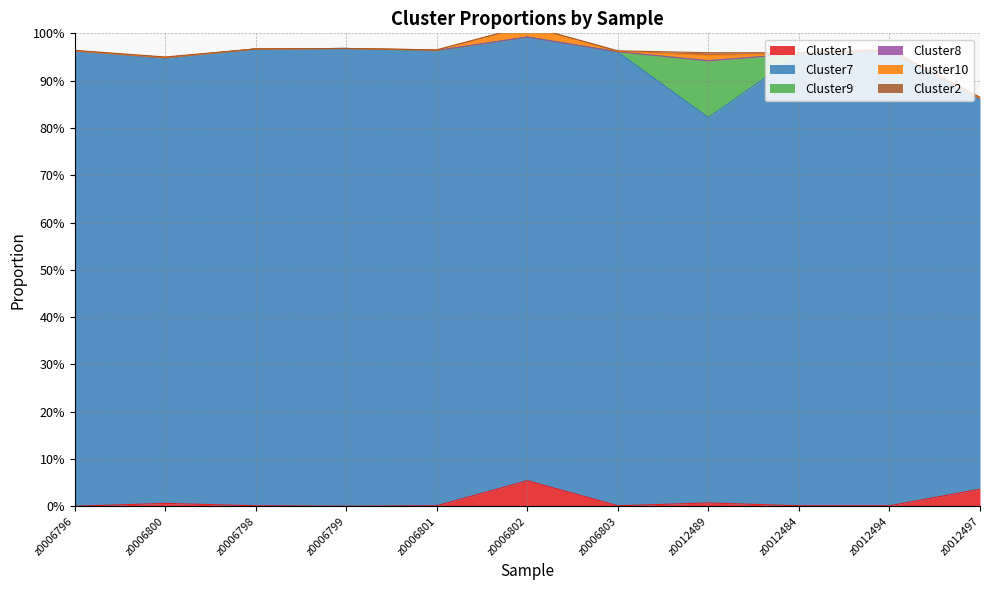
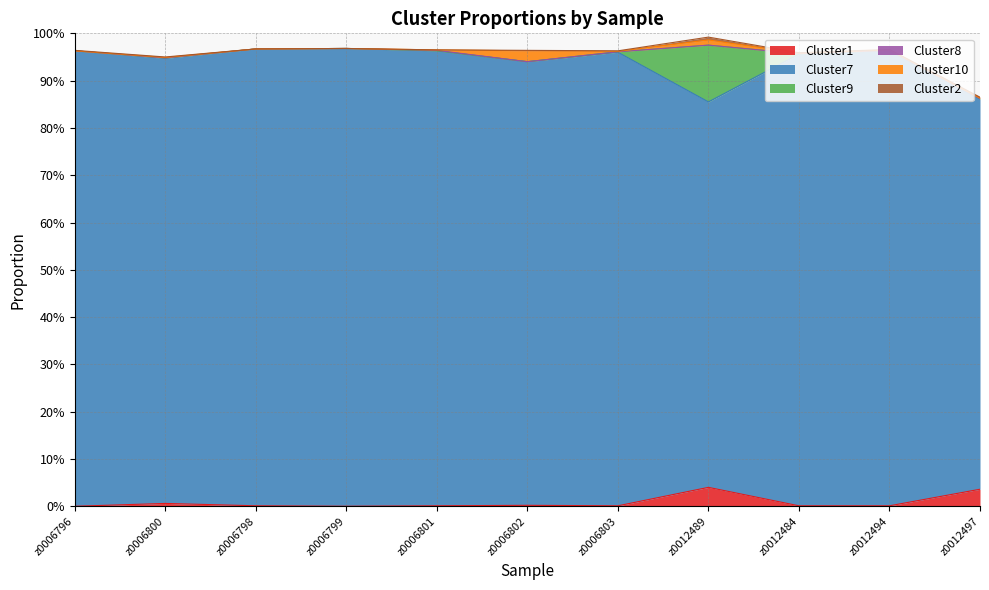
  {
    "Cluster1": {
      "z0006796": "0%",
      "z0006800": "1%",
      "z0006798": "0%",
      "z0006799": "0%",
      "z0006801": "0%",
-     "z0006802": "5%",
+     "z0006802": "0%",
      "z0006803": "0%",
-     "z0012489": "1%",
+     "z0012489": "4%",
      "z0012484": "0%",
      "z0012494": "0%",
      "z0012497": "4%"
    },
    "Cluster7": {
      "z0012489": "82%"
    },
    "Cluster10": {
      "z0012489": "1%"
    },
    "Cluster2": {
      "z0012489": "1%"
    }
  }
